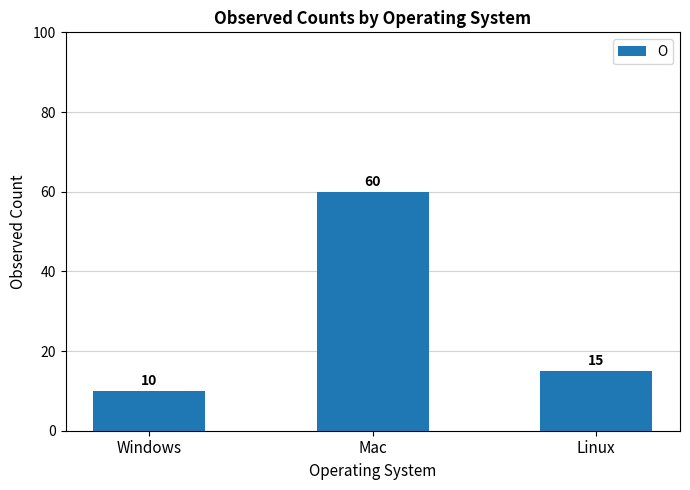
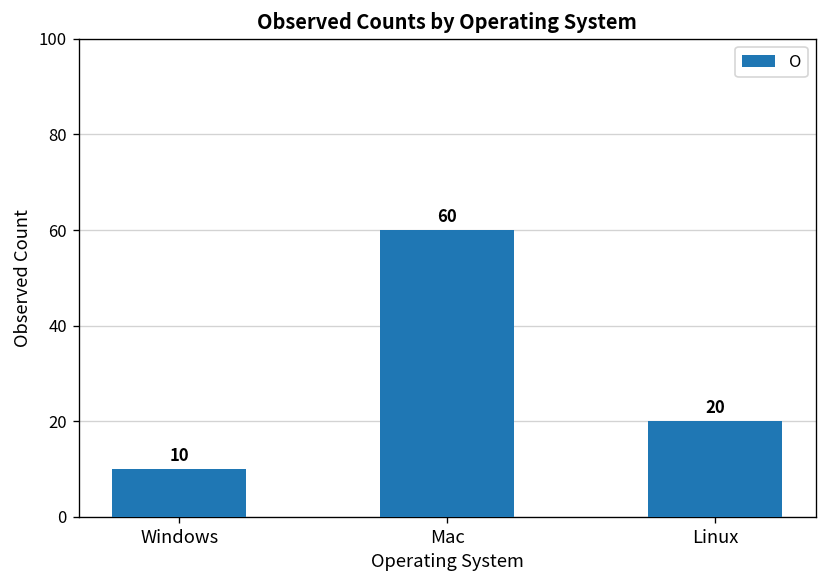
  {
    "Windows": 10,
    "Mac": 60,
-   "Linux": 15
+   "Linux": 20
  }
